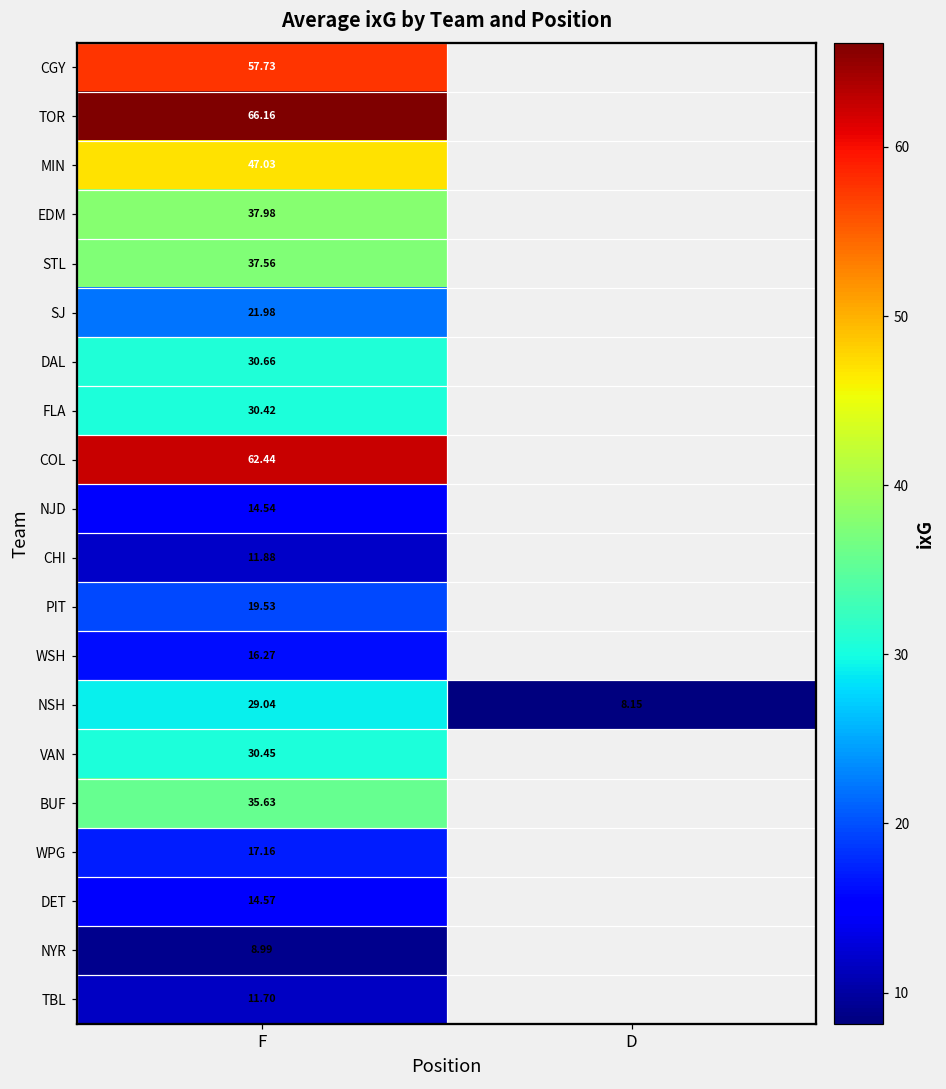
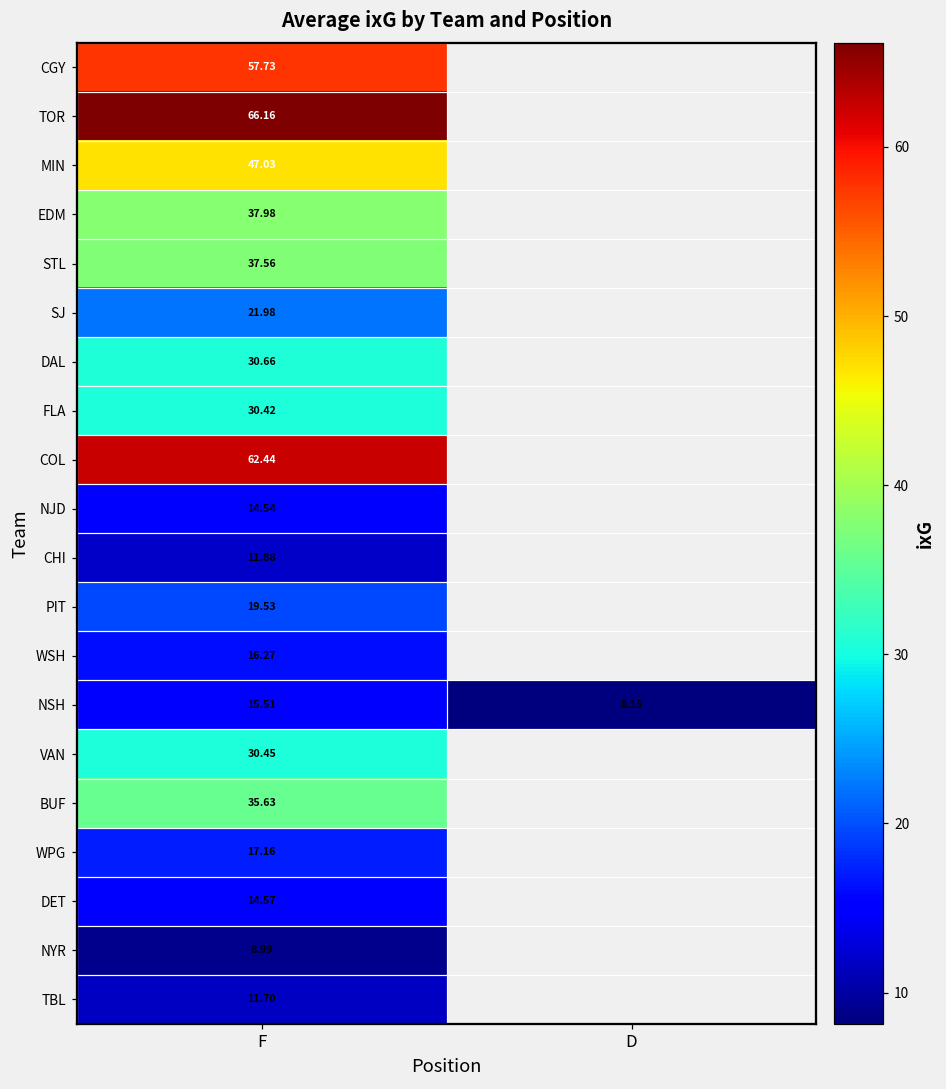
  {
    "CGY": {
      "F": 57.73
    },
    "TOR": {
      "F": 66.16
    },
    "MIN": {
      "F": 47.03
    },
    "EDM": {
      "F": 37.98
    },
    "STL": {
      "F": 37.56
    },
    "SJ": {
      "F": 21.98
    },
    "DAL": {
      "F": 30.66
    },
    "FLA": {
      "F": 30.42
    },
    "COL": {
      "F": 62.44
    },
    "NJD": {
      "F": 14.54
    },
    "CHI": {
      "F": 11.88
    },
    "PIT": {
      "F": 19.53
    },
    "WSH": {
      "F": 16.27
    },
    "NSH": {
-     "F": 29.04,
+     "F": 15.51,
      "D": 8.15
    },
    "VAN": {
      "F": 30.45
    },
    "BUF": {
      "F": 35.63
    },
    "WPG": {
      "F": 17.16
    },
    "DET": {
      "F": 14.57
    },
    "NYR": {
      "F": 8.99
    },
    "TBL": {
      "F": 11.70
    }
  }
